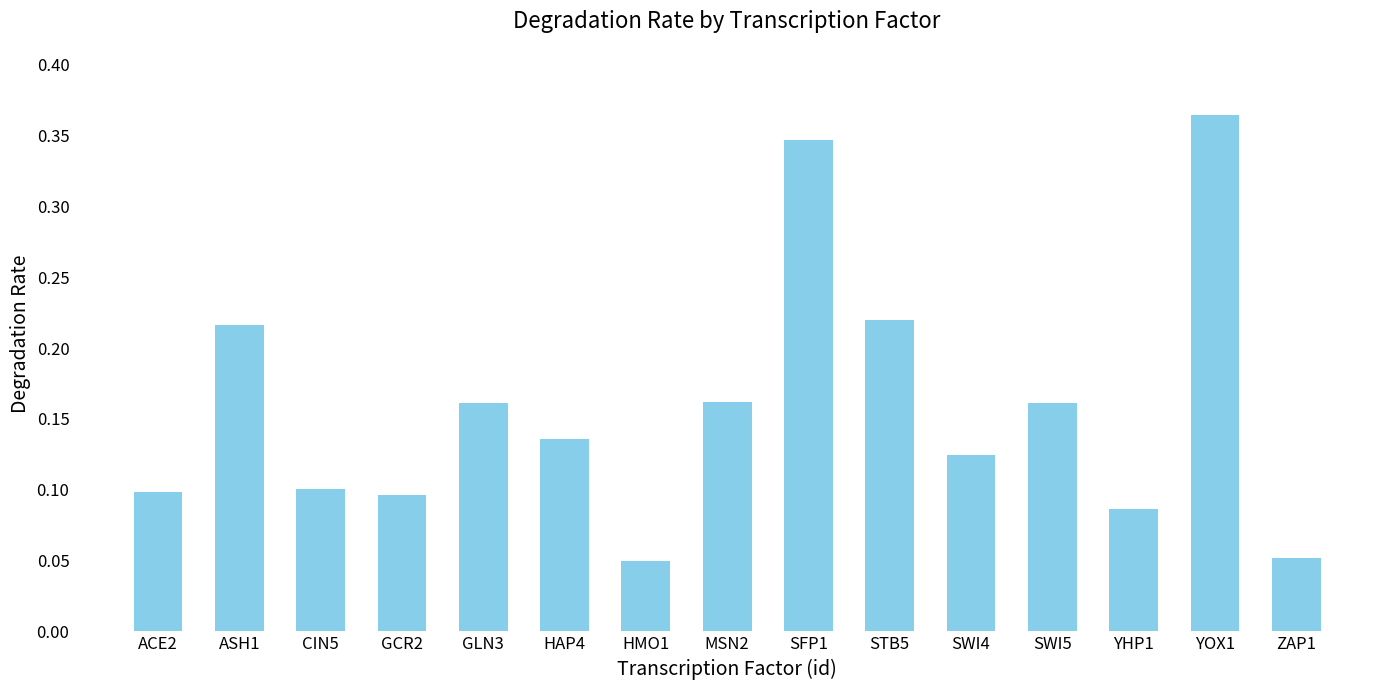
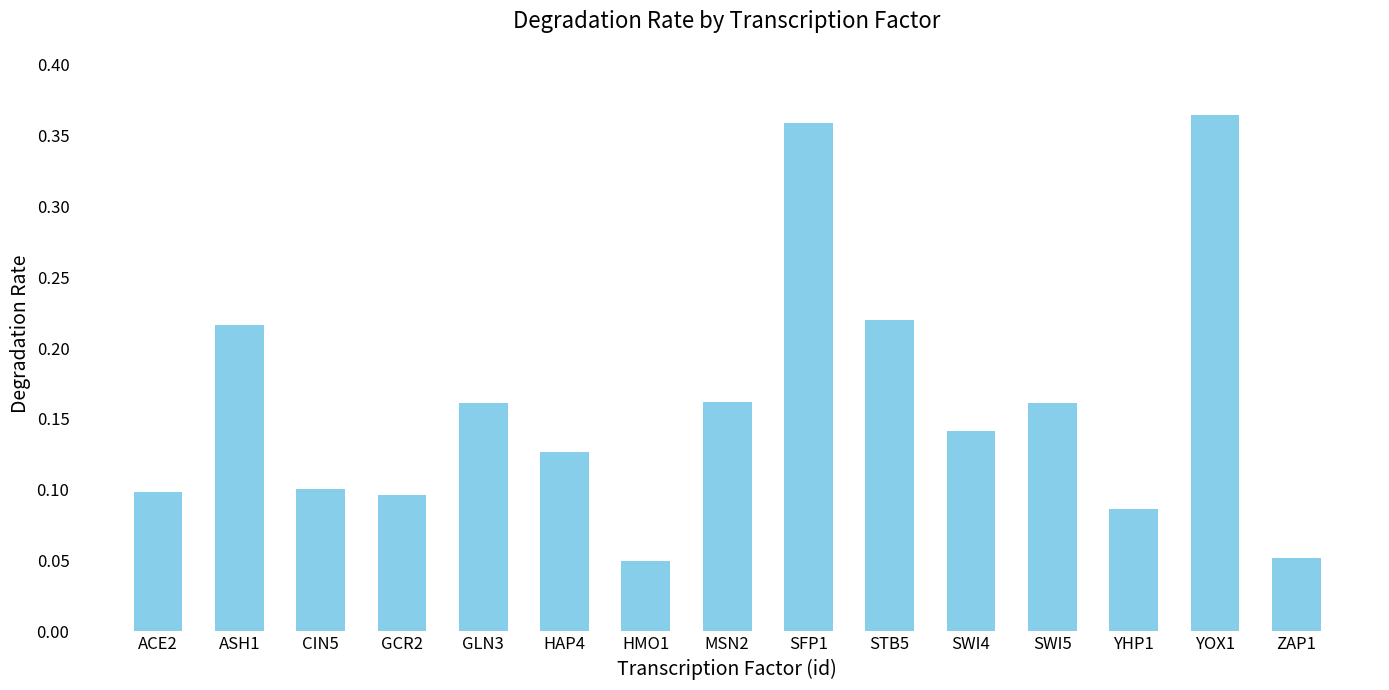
  {
    "ACE2": 0.098,
    "ASH1": 0.217,
    "CIN5": 0.101,
    "GCR2": 0.096,
    "GLN3": 0.161,
-   "HAP4": 0.136,
+   "HAP4": 0.127,
    "HMO1": 0.050,
    "MSN2": 0.162,
-   "SFP1": 0.347,
+   "SFP1": 0.359,
    "STB5": 0.220,
-   "SWI4": 0.125,
+   "SWI4": 0.142,
    "SWI5": 0.161,
    "YHP1": 0.087,
    "YOX1": 0.365,
    "ZAP1": 0.052
  }
